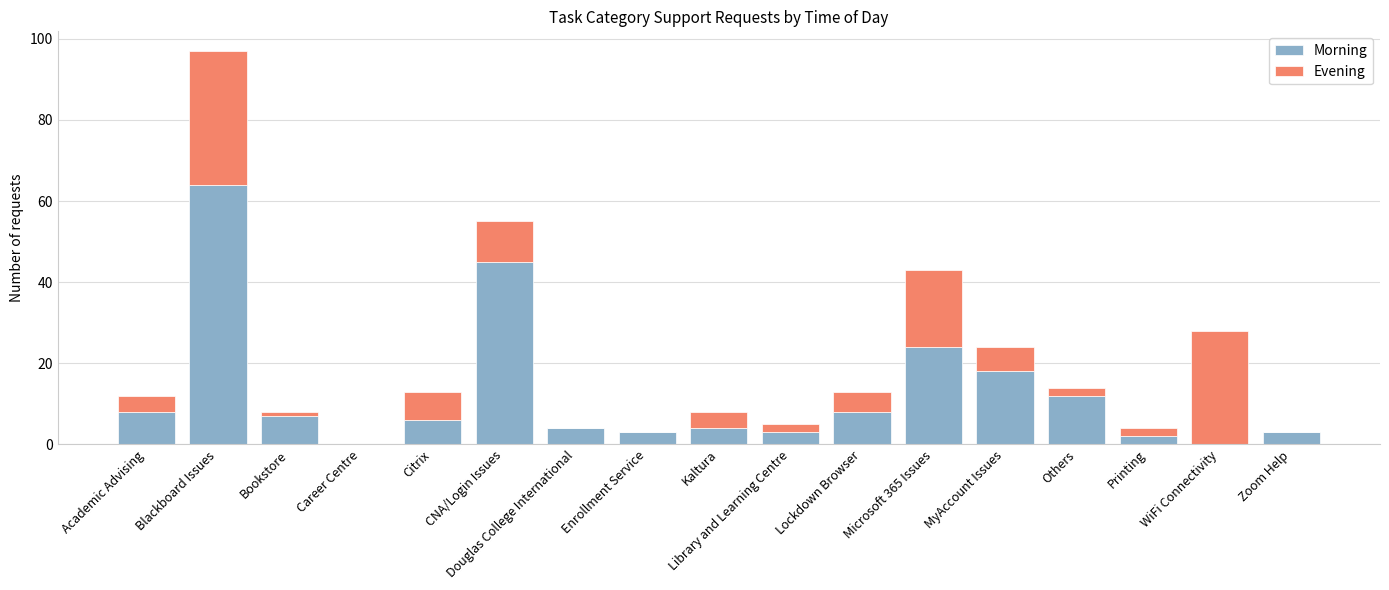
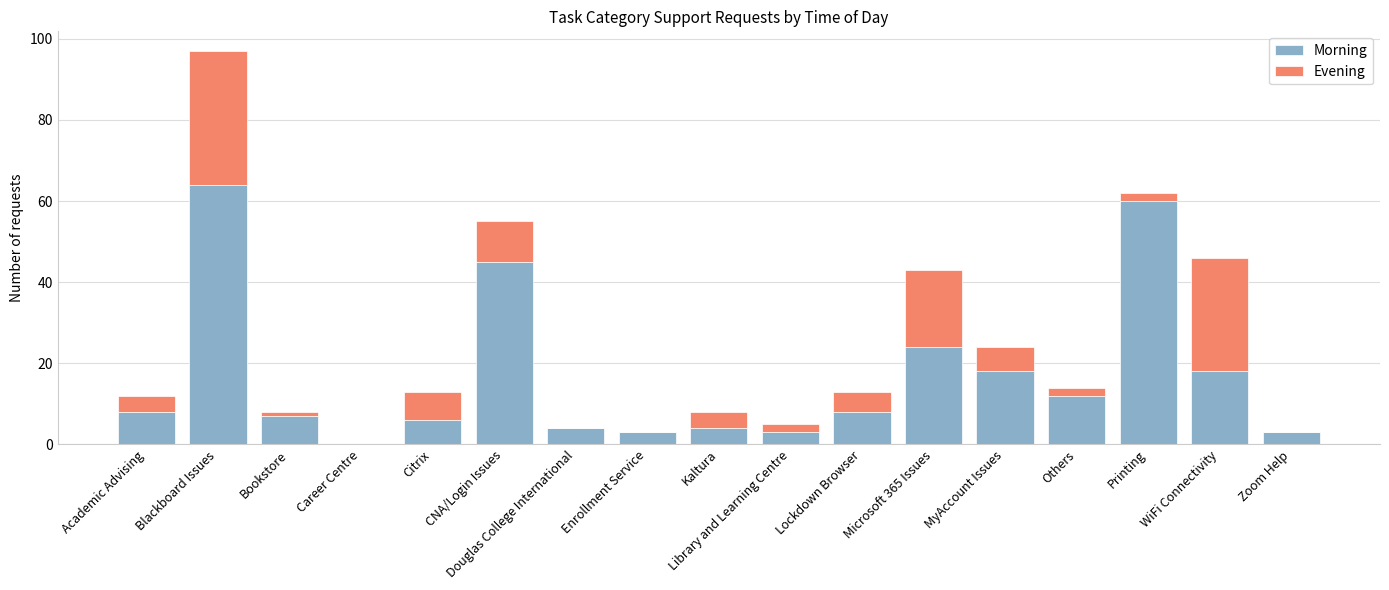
  {
    "Morning": {
      "Academic Advising": 8,
      "Blackboard Issues": 64,
      "Bookstore": 7,
      "Career Centre": 0,
      "Citrix": 6,
      "CNA/Login Issues": 45,
      "Douglas College International": 4,
      "Enrollment Service": 3,
      "Kaltura": 4,
      "Library and Learning Centre": 3,
      "Lockdown Browser": 8,
      "Microsoft 365 Issues": 24,
      "MyAccount Issues": 18,
      "Others": 12,
-     "Printing": 2,
-     "WiFi Connectivity": 0,
+     "Printing": 60,
+     "WiFi Connectivity": 18,
      "Zoom Help": 3
    },
    "Evening": {
      "Academic Advising": 4,
      "Blackboard Issues": 33,
      "Bookstore": 1,
      "Career Centre": 0,
      "Citrix": 7,
      "CNA/Login Issues": 10,
      "Douglas College International": 0,
      "Enrollment Service": 0,
      "Kaltura": 4,
      "Library and Learning Centre": 2,
      "Lockdown Browser": 5,
      "Microsoft 365 Issues": 19,
      "MyAccount Issues": 6,
      "Others": 2,
      "Printing": 2,
      "WiFi Connectivity": 28,
      "Zoom Help": 0
    }
  }
